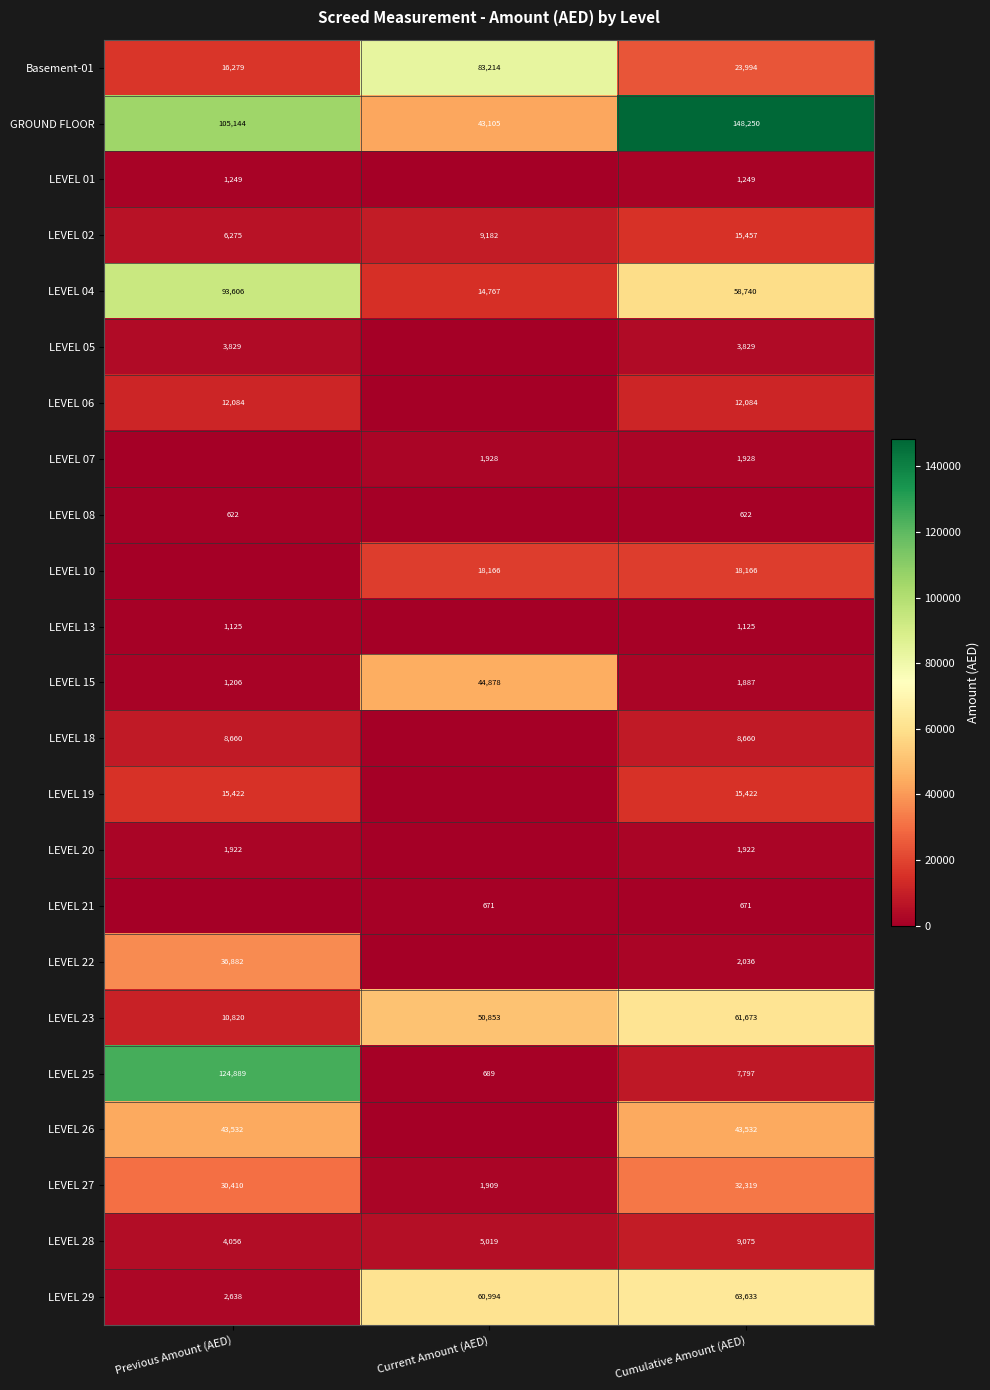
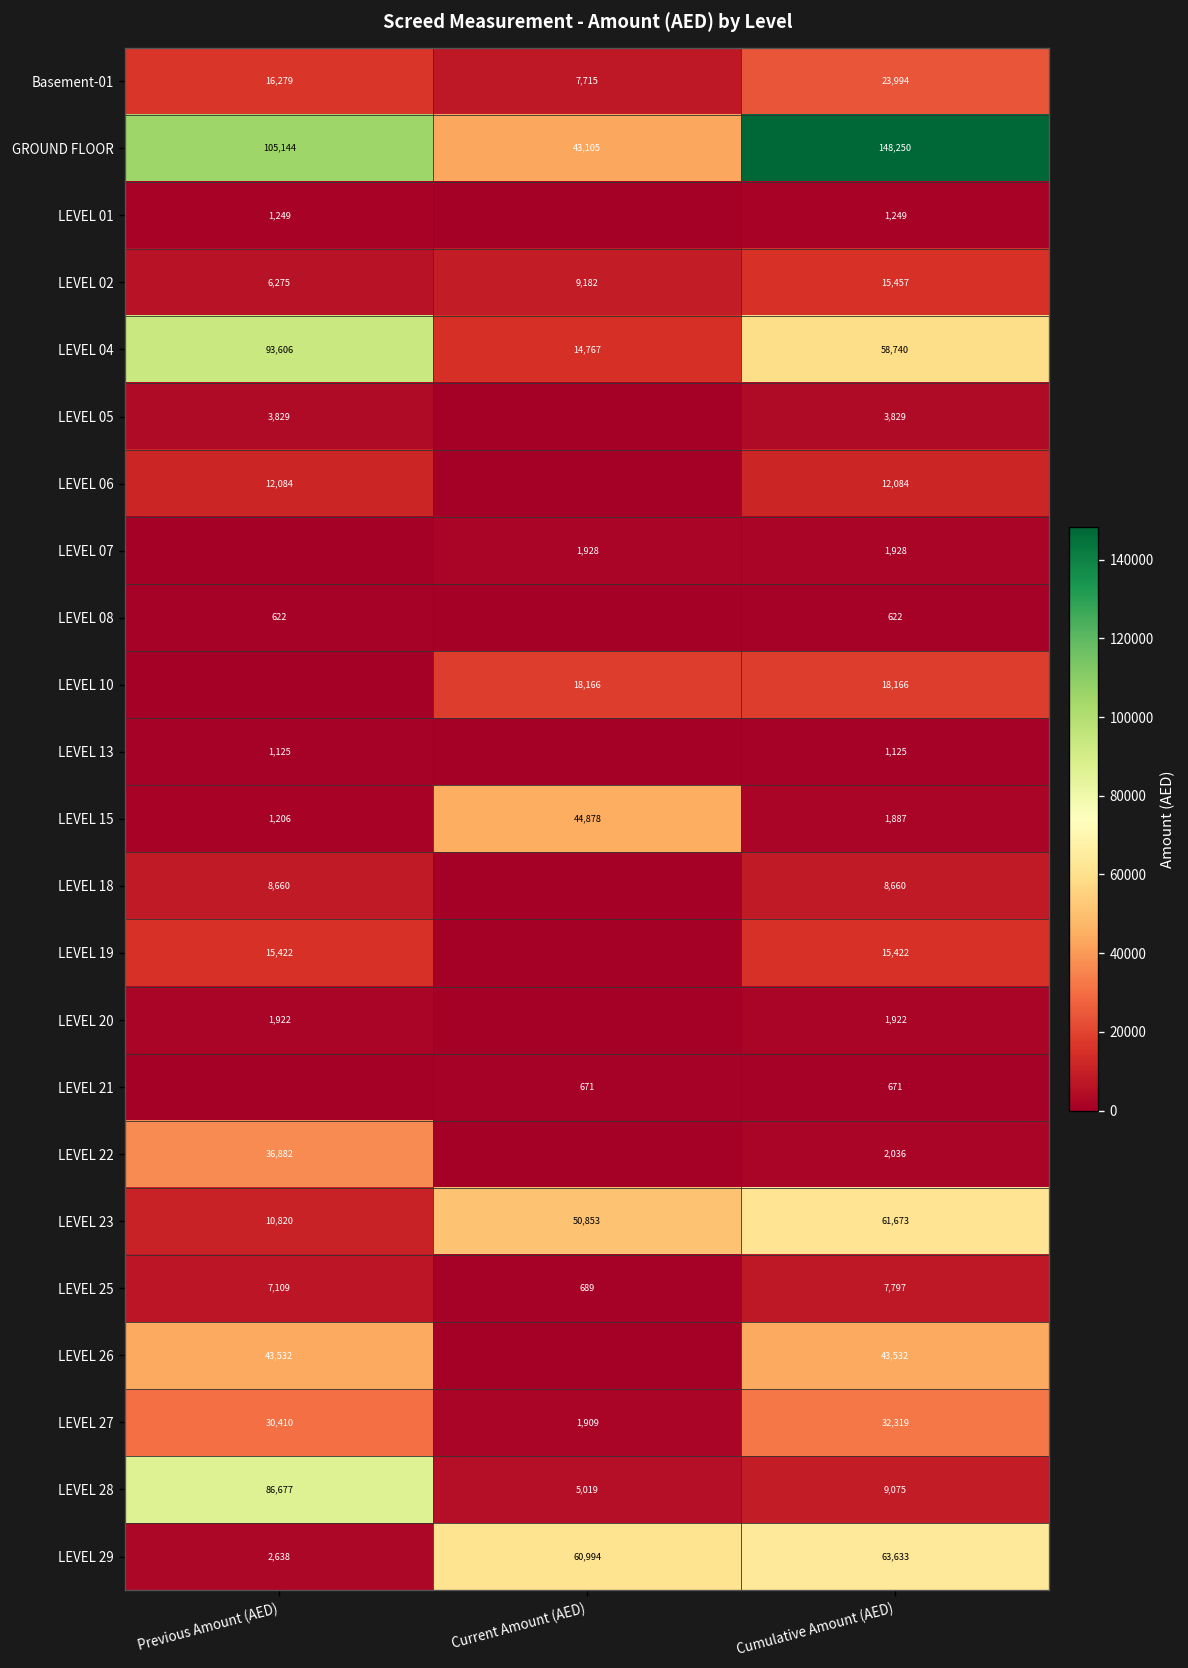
  {
    "Basement-01": {
      "Previous Amount (AED)": "16,279",
-     "Current Amount (AED)": "83,214",
+     "Current Amount (AED)": "7,715",
      "Cumulative Amount (AED)": "23,994"
    },
    "GROUND FLOOR": {
      "Previous Amount (AED)": "105,144",
      "Current Amount (AED)": "43,105",
      "Cumulative Amount (AED)": "148,250"
    },
    "LEVEL 01": {
      "Previous Amount (AED)": "1,249",
      "Cumulative Amount (AED)": "1,249"
    },
    "LEVEL 02": {
      "Previous Amount (AED)": "6,275",
      "Current Amount (AED)": "9,182",
      "Cumulative Amount (AED)": "15,457"
    },
    "LEVEL 04": {
      "Previous Amount (AED)": "93,606",
      "Current Amount (AED)": "14,767",
      "Cumulative Amount (AED)": "58,740"
    },
    "LEVEL 05": {
      "Previous Amount (AED)": "3,829",
      "Cumulative Amount (AED)": "3,829"
    },
    "LEVEL 06": {
      "Previous Amount (AED)": "12,084",
      "Cumulative Amount (AED)": "12,084"
    },
    "LEVEL 07": {
      "Current Amount (AED)": "1,928",
      "Cumulative Amount (AED)": "1,928"
    },
    "LEVEL 08": {
      "Previous Amount (AED)": "622",
      "Cumulative Amount (AED)": "622"
    },
    "LEVEL 10": {
      "Current Amount (AED)": "18,166",
      "Cumulative Amount (AED)": "18,166"
    },
    "LEVEL 13": {
      "Previous Amount (AED)": "1,125",
      "Cumulative Amount (AED)": "1,125"
    },
    "LEVEL 15": {
      "Previous Amount (AED)": "1,206",
      "Current Amount (AED)": "44,878",
      "Cumulative Amount (AED)": "1,887"
    },
    "LEVEL 18": {
      "Previous Amount (AED)": "8,660",
      "Cumulative Amount (AED)": "8,660"
    },
    "LEVEL 19": {
      "Previous Amount (AED)": "15,422",
      "Cumulative Amount (AED)": "15,422"
    },
    "LEVEL 20": {
      "Previous Amount (AED)": "1,922",
      "Cumulative Amount (AED)": "1,922"
    },
    "LEVEL 21": {
      "Current Amount (AED)": "671",
      "Cumulative Amount (AED)": "671"
    },
    "LEVEL 22": {
      "Previous Amount (AED)": "36,882",
      "Cumulative Amount (AED)": "2,036"
    },
    "LEVEL 23": {
      "Previous Amount (AED)": "10,820",
      "Current Amount (AED)": "50,853",
      "Cumulative Amount (AED)": "61,673"
    },
    "LEVEL 25": {
-     "Previous Amount (AED)": "124,889",
+     "Previous Amount (AED)": "7,109",
      "Current Amount (AED)": "689",
      "Cumulative Amount (AED)": "7,797"
    },
    "LEVEL 26": {
      "Previous Amount (AED)": "43,532",
      "Cumulative Amount (AED)": "43,532"
    },
    "LEVEL 27": {
      "Previous Amount (AED)": "30,410",
      "Current Amount (AED)": "1,909",
      "Cumulative Amount (AED)": "32,319"
    },
    "LEVEL 28": {
-     "Previous Amount (AED)": "4,056",
+     "Previous Amount (AED)": "86,677",
      "Current Amount (AED)": "5,019",
      "Cumulative Amount (AED)": "9,075"
    },
    "LEVEL 29": {
      "Previous Amount (AED)": "2,638",
      "Current Amount (AED)": "60,994",
      "Cumulative Amount (AED)": "63,633"
    }
  }
